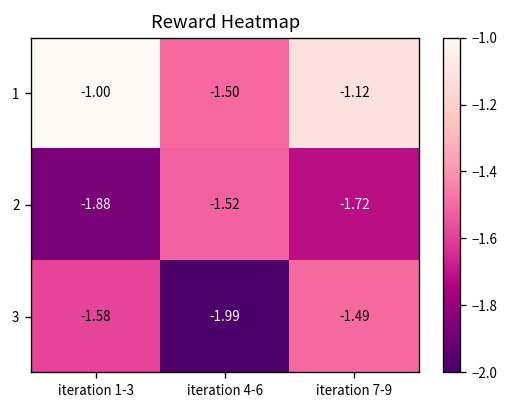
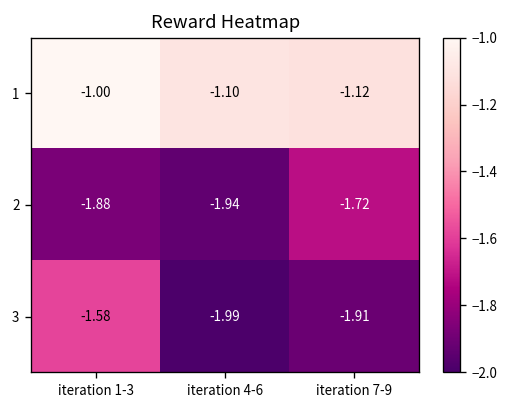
  {
    "1": {
      "iteration 1-3": -1.00,
-     "iteration 4-6": -1.50,
+     "iteration 4-6": -1.10,
      "iteration 7-9": -1.12
    },
    "2": {
      "iteration 1-3": -1.88,
-     "iteration 4-6": -1.52,
+     "iteration 4-6": -1.94,
      "iteration 7-9": -1.72
    },
    "3": {
      "iteration 1-3": -1.58,
      "iteration 4-6": -1.99,
-     "iteration 7-9": -1.49
+     "iteration 7-9": -1.91
    }
  }
